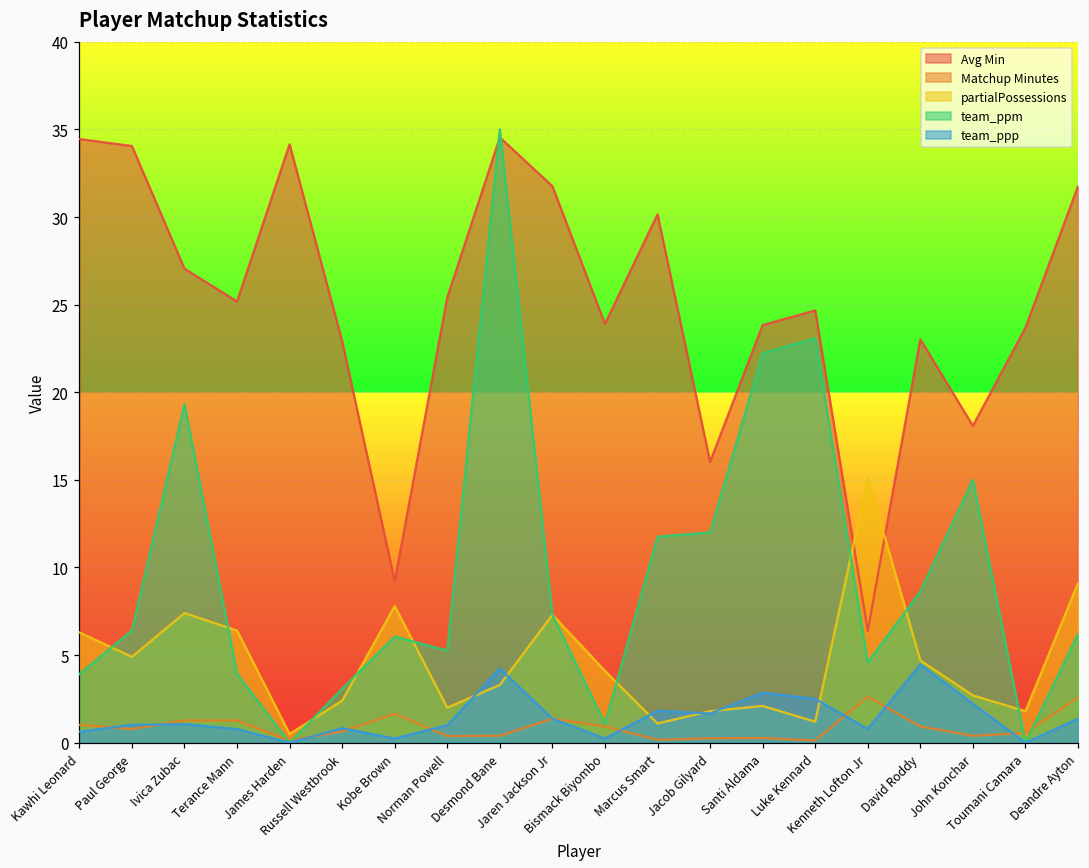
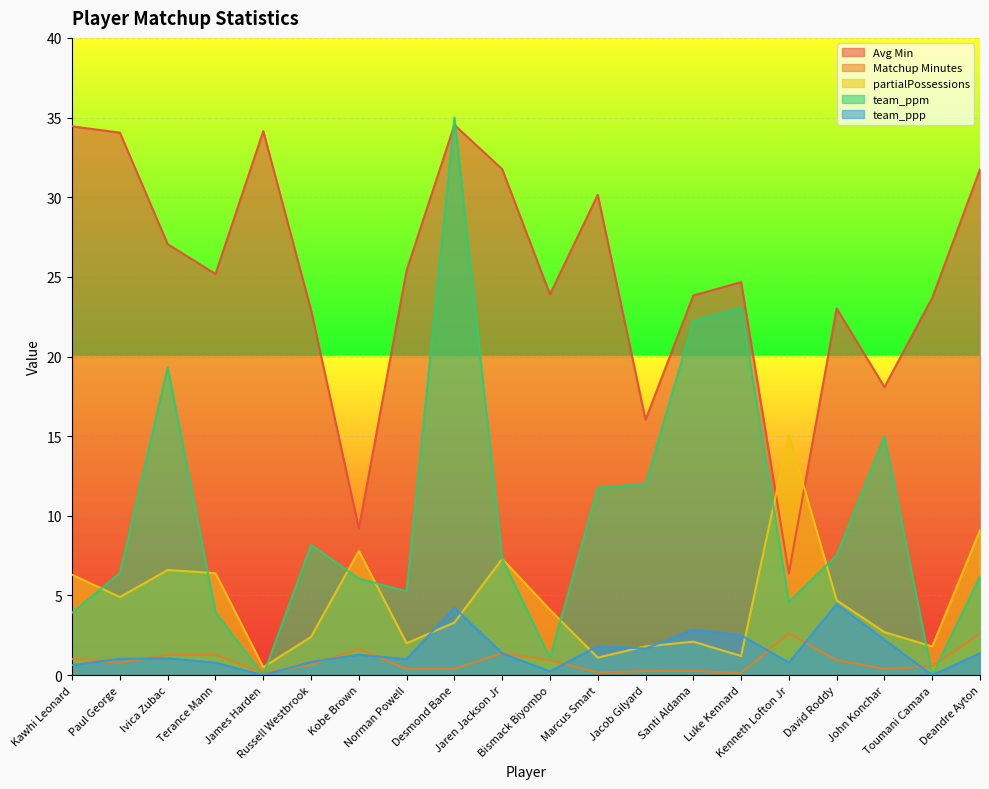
  {
    "partialPossessions": {
      "Kawhi Leonard": 6.3,
      "Paul George": 4.9,
-     "Ivica Zubac": 7.4,
+     "Ivica Zubac": 6.6,
      "Terance Mann": 6.4,
      "James Harden": 0.5,
      "Russell Westbrook": 2.4,
      "Kobe Brown": 7.8,
      "Norman Powell": 2.0,
      "Desmond Bane": 3.3,
      "Bismack Biyombo": 4.1,
      "Marcus Smart": 1.1,
      "Santi Aldama": 2.1,
      "Luke Kennard": 1.2,
      "Kenneth Lofton Jr": 15.1,
      "David Roddy": 4.7,
      "John Konchar": 2.7,
      "Toumani Camara": 1.8,
      "Deandre Ayton": 9.1
    },
    "team_ppm": {
      "Kawhi Leonard": 3.9,
      "Paul George": 6.4,
      "Ivica Zubac": 19.3,
      "Terance Mann": 3.9,
-     "Russell Westbrook": 3.1,
+     "Russell Westbrook": 8.2,
      "Kobe Brown": 6.1,
      "Norman Powell": 5.3,
      "Desmond Bane": 35.0,
      "Marcus Smart": 11.8,
      "Jacob Gilyard": 12.0,
      "Santi Aldama": 22.2,
      "Luke Kennard": 23.1,
      "Kenneth Lofton Jr": 4.6,
-     "David Roddy": 8.6,
+     "David Roddy": 7.5,
      "John Konchar": 15.0,
      "Deandre Ayton": 6.2
    },
    "team_ppp": {
      "Kawhi Leonard": 0.6,
      "Paul George": 1.0,
      "Ivica Zubac": 1.1,
      "Terance Mann": 0.8,
      "Russell Westbrook": 0.8,
-     "Kobe Brown": 0.2,
+     "Kobe Brown": 1.3,
      "Norman Powell": 1.0,
      "Desmond Bane": 4.2,
      "Bismack Biyombo": 0.2,
      "Marcus Smart": 1.8,
      "Santi Aldama": 2.9,
      "Luke Kennard": 2.5,
      "Kenneth Lofton Jr": 0.8,
      "David Roddy": 4.5,
      "John Konchar": 2.2,
      "Deandre Ayton": 1.4
    }
  }
